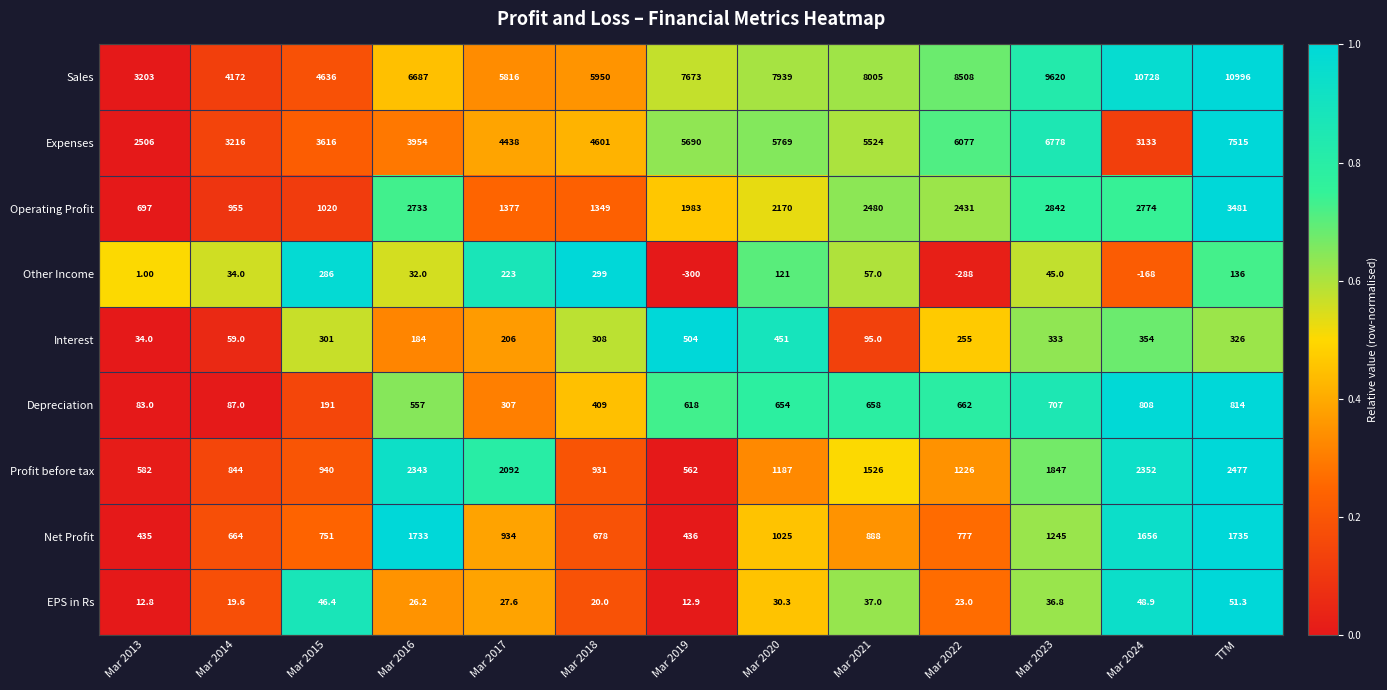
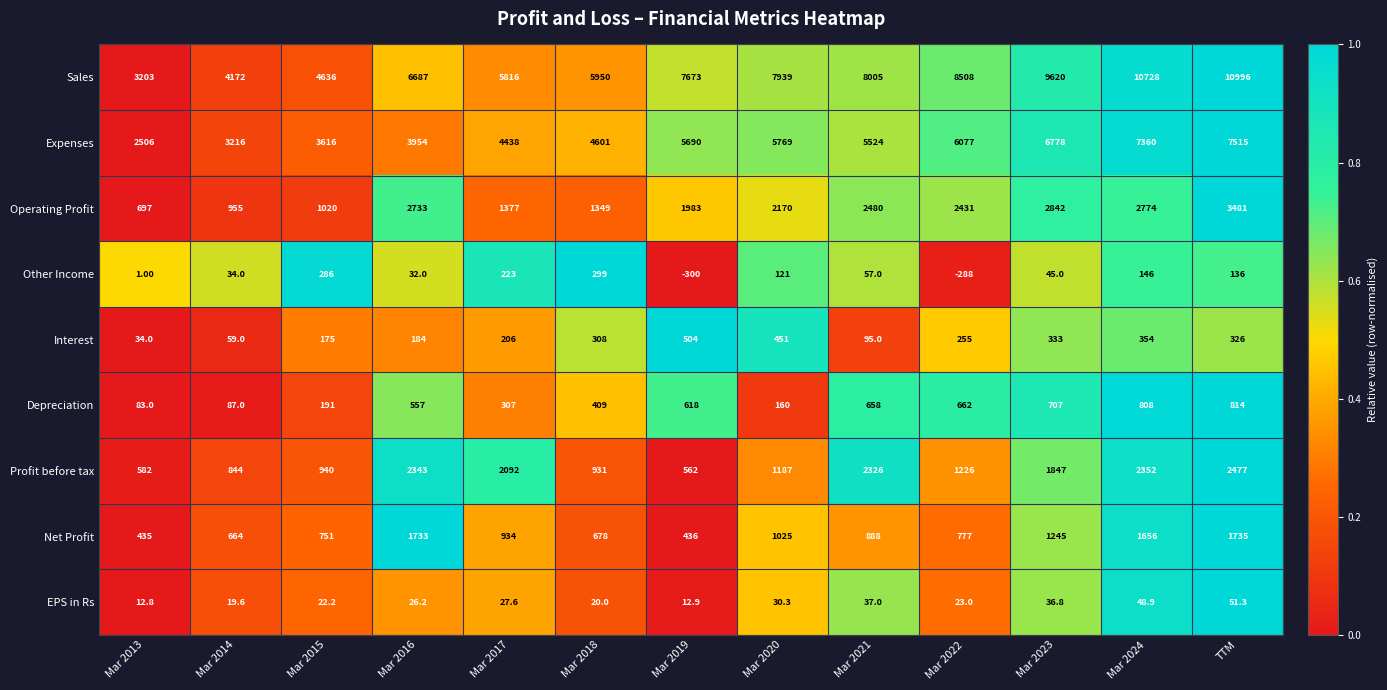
  {
    "Sales": {
      "Mar 2013": 3203,
      "Mar 2014": 4172,
      "Mar 2015": 4636,
      "Mar 2016": 6687,
      "Mar 2017": 5816,
      "Mar 2018": 5950,
      "Mar 2019": 7673,
      "Mar 2020": 7939,
      "Mar 2021": 8005,
      "Mar 2022": 8508,
      "Mar 2023": 9620,
      "Mar 2024": 10728,
      "TTM": 10996
    },
    "Expenses": {
      "Mar 2013": 2506,
      "Mar 2014": 3216,
      "Mar 2015": 3616,
      "Mar 2016": 3954,
      "Mar 2017": 4438,
      "Mar 2018": 4601,
      "Mar 2019": 5690,
      "Mar 2020": 5769,
      "Mar 2021": 5524,
      "Mar 2022": 6077,
      "Mar 2023": 6778,
-     "Mar 2024": 3133,
+     "Mar 2024": 7360,
      "TTM": 7515
    },
    "Operating Profit": {
      "Mar 2013": 697,
      "Mar 2014": 955,
      "Mar 2015": 1020,
      "Mar 2016": 2733,
      "Mar 2017": 1377,
      "Mar 2018": 1349,
      "Mar 2019": 1983,
      "Mar 2020": 2170,
      "Mar 2021": 2480,
      "Mar 2022": 2431,
      "Mar 2023": 2842,
      "Mar 2024": 2774,
      "TTM": 3481
    },
    "Other Income": {
      "Mar 2013": 1.00,
      "Mar 2014": 34.0,
      "Mar 2015": 286,
      "Mar 2016": 32.0,
      "Mar 2017": 223,
      "Mar 2018": 299,
      "Mar 2019": -300,
      "Mar 2020": 121,
      "Mar 2021": 57.0,
      "Mar 2022": -288,
      "Mar 2023": 45.0,
-     "Mar 2024": -168,
+     "Mar 2024": 146,
      "TTM": 136
    },
    "Interest": {
      "Mar 2013": 34.0,
      "Mar 2014": 59.0,
-     "Mar 2015": 301,
+     "Mar 2015": 175,
      "Mar 2016": 184,
      "Mar 2017": 206,
      "Mar 2018": 308,
      "Mar 2019": 504,
      "Mar 2020": 451,
      "Mar 2021": 95.0,
      "Mar 2022": 255,
      "Mar 2023": 333,
      "Mar 2024": 354,
      "TTM": 326
    },
    "Depreciation": {
      "Mar 2013": 83.0,
      "Mar 2014": 87.0,
      "Mar 2015": 191,
      "Mar 2016": 557,
      "Mar 2017": 307,
      "Mar 2018": 409,
      "Mar 2019": 618,
-     "Mar 2020": 654,
+     "Mar 2020": 160,
      "Mar 2021": 658,
      "Mar 2022": 662,
      "Mar 2023": 707,
      "Mar 2024": 808,
      "TTM": 814
    },
    "Profit before tax": {
      "Mar 2013": 582,
      "Mar 2014": 844,
      "Mar 2015": 940,
      "Mar 2016": 2343,
      "Mar 2017": 2092,
      "Mar 2018": 931,
      "Mar 2019": 562,
      "Mar 2020": 1187,
-     "Mar 2021": 1526,
+     "Mar 2021": 2326,
      "Mar 2022": 1226,
      "Mar 2023": 1847,
      "Mar 2024": 2352,
      "TTM": 2477
    },
    "Net Profit": {
      "Mar 2013": 435,
      "Mar 2014": 664,
      "Mar 2015": 751,
      "Mar 2016": 1733,
      "Mar 2017": 934,
      "Mar 2018": 678,
      "Mar 2019": 436,
      "Mar 2020": 1025,
      "Mar 2021": 888,
      "Mar 2022": 777,
      "Mar 2023": 1245,
      "Mar 2024": 1656,
      "TTM": 1735
    },
    "EPS in Rs": {
      "Mar 2013": 12.8,
      "Mar 2014": 19.6,
-     "Mar 2015": 46.4,
+     "Mar 2015": 22.2,
      "Mar 2016": 26.2,
      "Mar 2017": 27.6,
      "Mar 2018": 20.0,
      "Mar 2019": 12.9,
      "Mar 2020": 30.3,
      "Mar 2021": 37.0,
      "Mar 2022": 23.0,
      "Mar 2023": 36.8,
      "Mar 2024": 48.9,
      "TTM": 51.3
    }
  }
